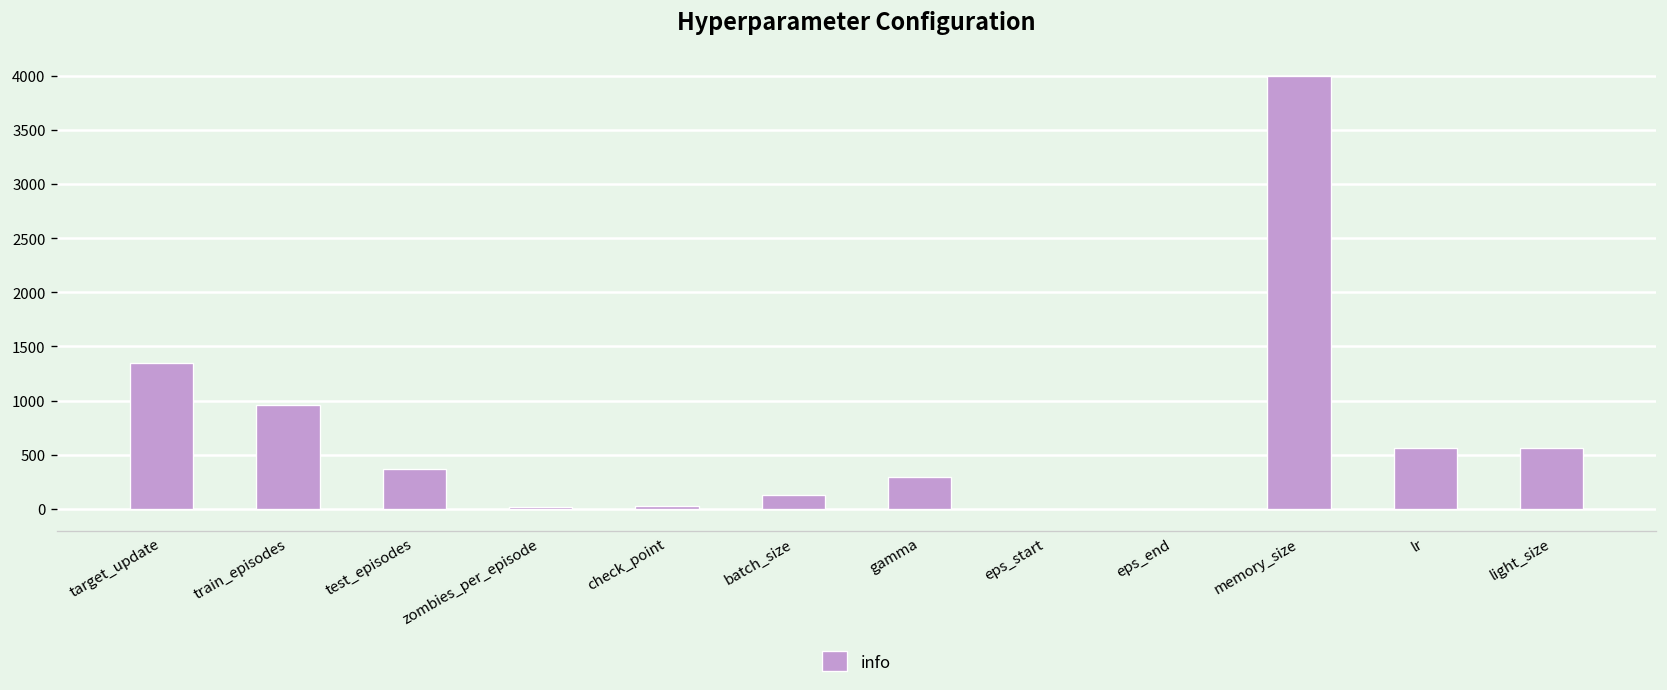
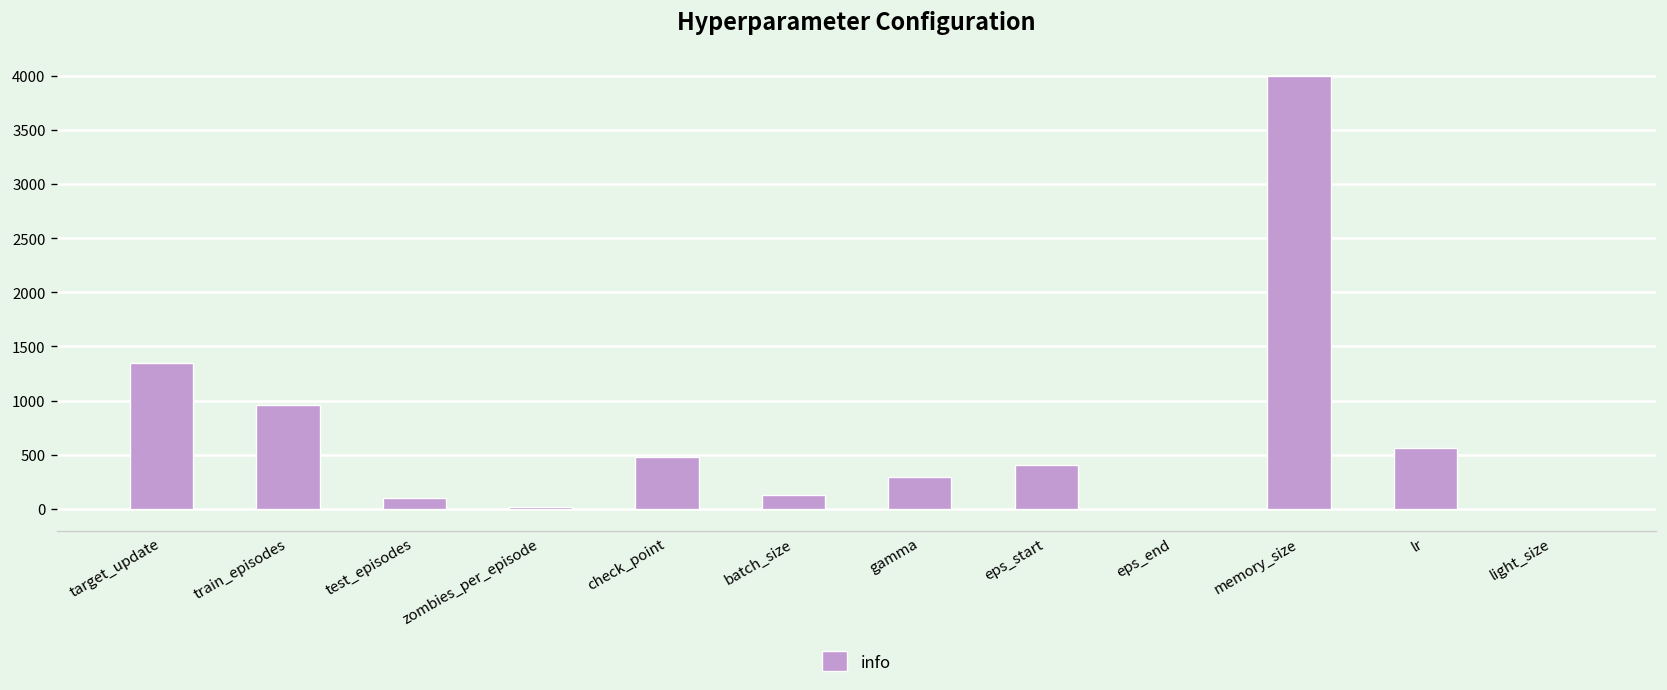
  {
    "target_update": 1300,
    "train_episodes": 1000,
-   "test_episodes": 400,
-   "check_point": 0,
+   "test_episodes": 100,
+   "check_point": 500,
    "batch_size": 100,
    "gamma": 300,
-   "eps_start": 0,
+   "eps_start": 400,
    "memory_size": 4000,
    "lr": 600,
-   "light_size": 600
+   "light_size": 0
  }
